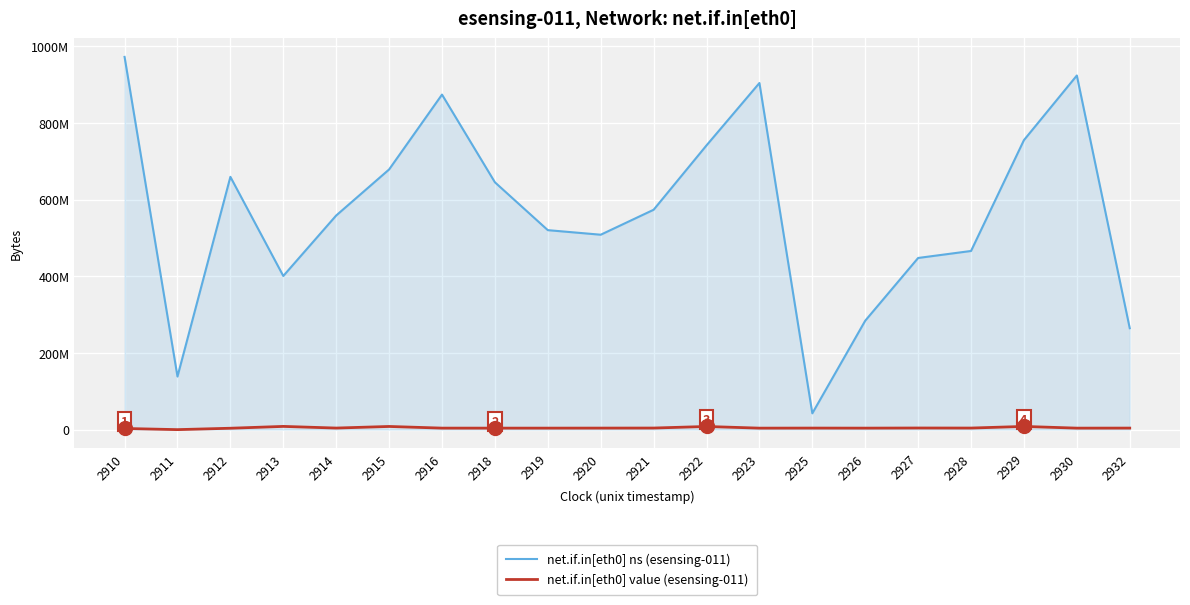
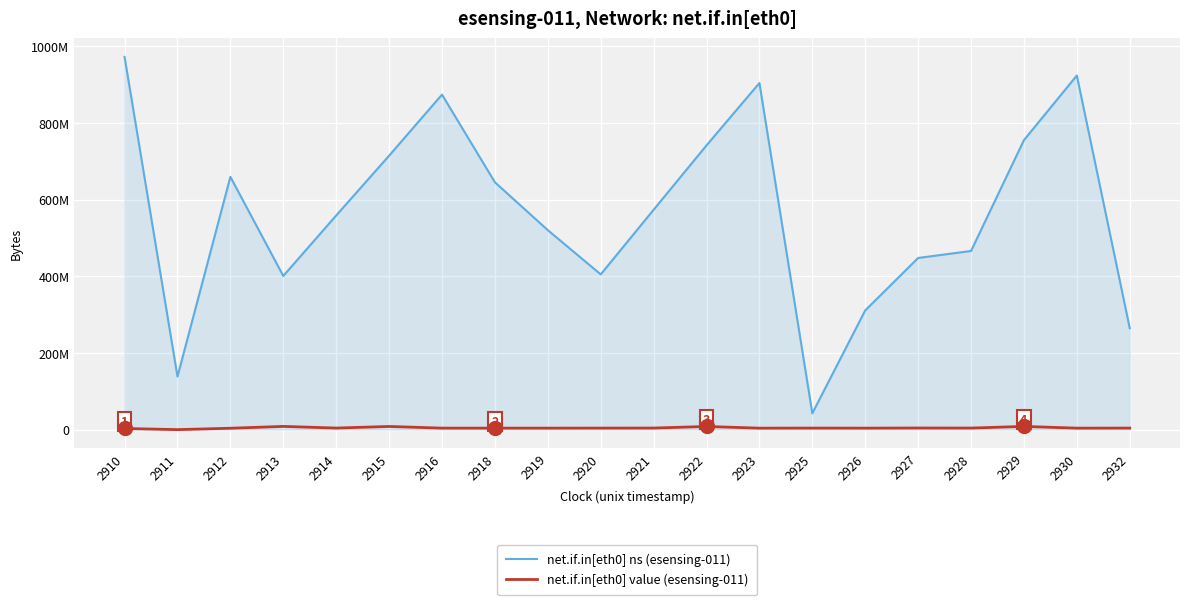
  {
    "net.if.in[eth0] ns (esensing-011)": {
      "2910": 970000000,
      "2911": 140000000,
      "2912": 660000000,
      "2913": 400000000,
      "2914": 560000000,
-     "2915": 680000000,
+     "2915": 710000000,
      "2916": 870000000,
      "2918": 650000000,
      "2919": 520000000,
-     "2920": 510000000,
+     "2920": 400000000,
      "2921": 570000000,
      "2922": 740000000,
      "2923": 900000000,
      "2925": 40000000,
-     "2926": 280000000,
+     "2926": 310000000,
      "2927": 450000000,
      "2928": 470000000,
      "2929": 760000000,
      "2930": 920000000,
      "2932": 260000000
    }
  }
